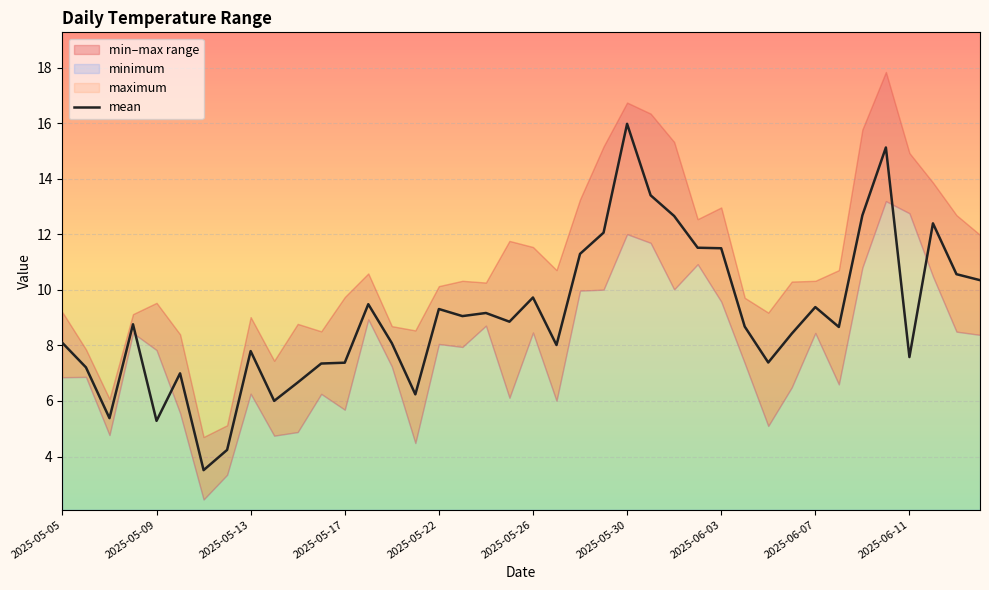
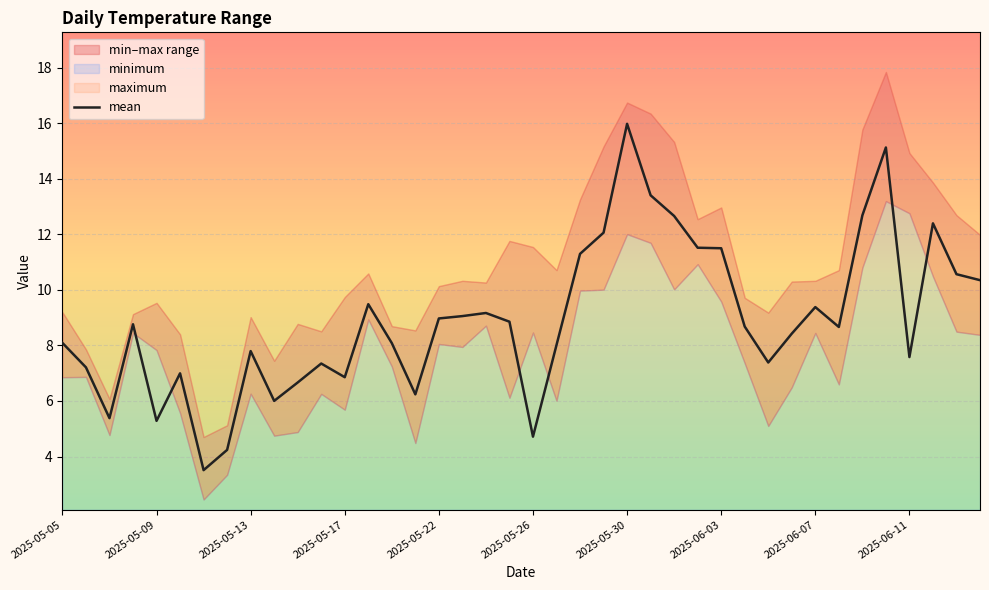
  {
    "mean": {
      "2025-05-05": 8.1,
      "2025-05-09": 5.3,
      "2025-05-13": 7.8,
-     "2025-05-17": 7.4,
-     "2025-05-22": 9.3,
-     "2025-05-26": 9.7,
+     "2025-05-17": 6.9,
+     "2025-05-22": 9.0,
+     "2025-05-26": 4.7,
      "2025-05-30": 16.0,
      "2025-06-03": 11.5,
      "2025-06-07": 9.4,
      "2025-06-11": 7.6
    },
    "minimum": {
      "2025-05-05": 6.9,
      "2025-05-09": 7.8,
      "2025-05-13": 6.3,
      "2025-05-17": 5.7,
      "2025-05-22": 8.1,
      "2025-05-26": 8.5,
      "2025-05-30": 12.0,
      "2025-06-03": 9.6,
      "2025-06-07": 8.4,
      "2025-06-11": 12.8
    },
    "maximum": {
      "2025-05-05": 10.1,
      "2025-05-09": 9.7,
      "2025-05-13": 10.3,
      "2025-05-17": 9.5,
      "2025-05-22": 9.1,
      "2025-05-26": 7.7,
      "2025-05-30": 2.5,
      "2025-06-03": 6.3,
      "2025-06-07": 8.9,
      "2025-06-11": 4.3
    }
  }
